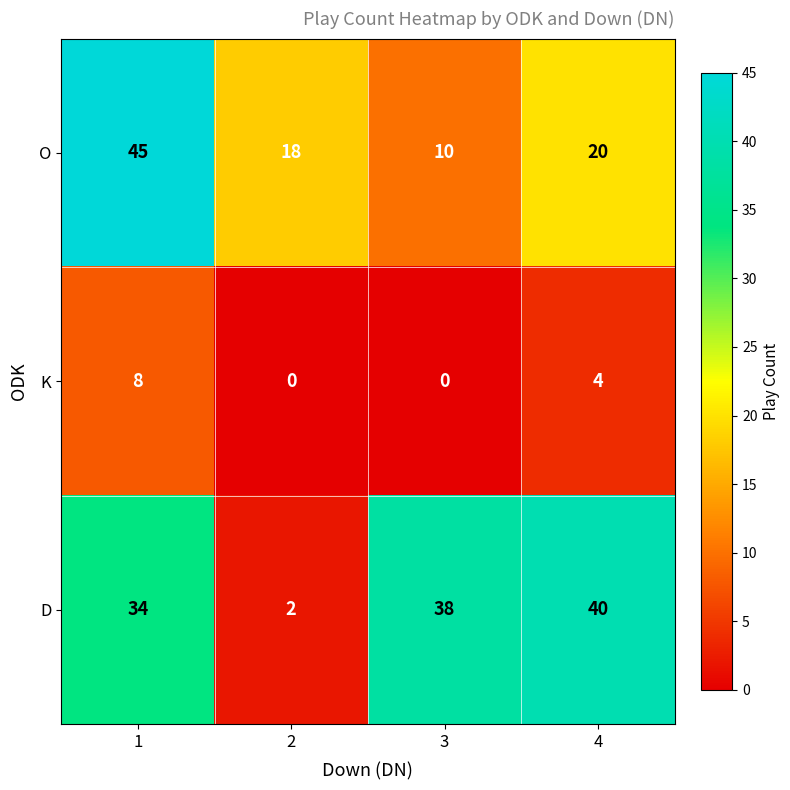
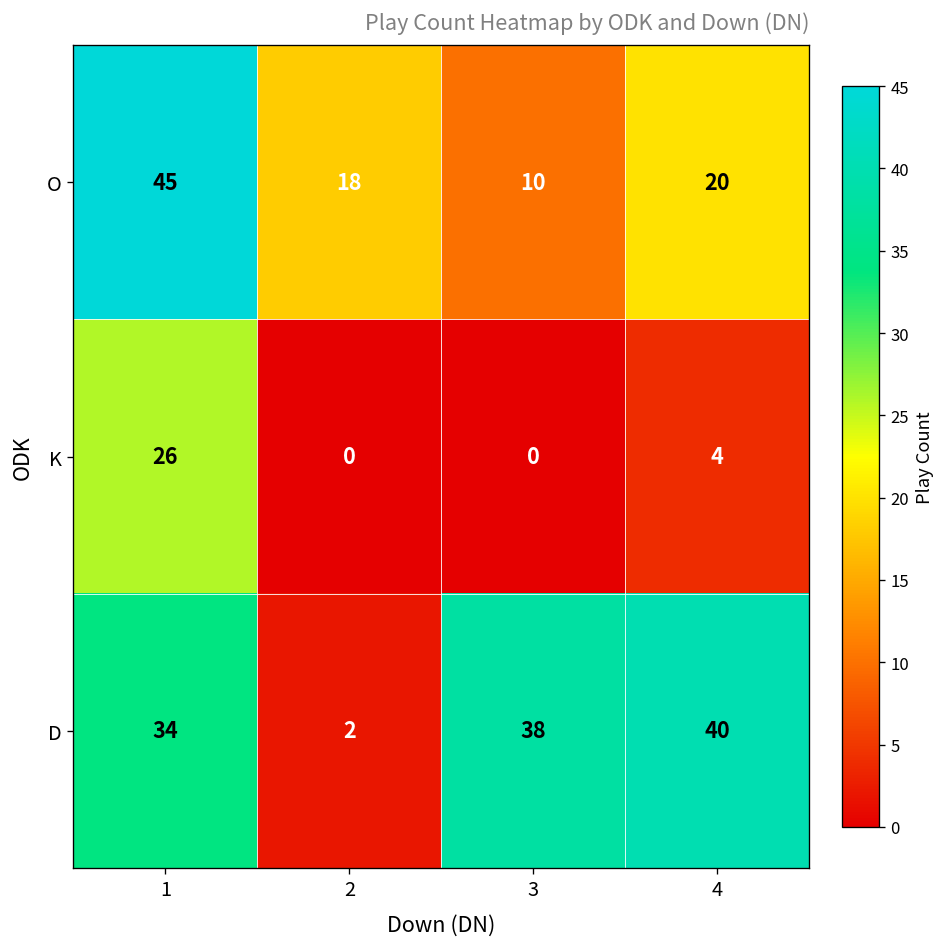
  {
    "O": {
      "1": 45,
      "2": 18,
      "3": 10,
      "4": 20
    },
    "K": {
-     "1": 8,
+     "1": 26,
      "2": 0,
      "3": 0,
      "4": 4
    },
    "D": {
      "1": 34,
      "2": 2,
      "3": 38,
      "4": 40
    }
  }
